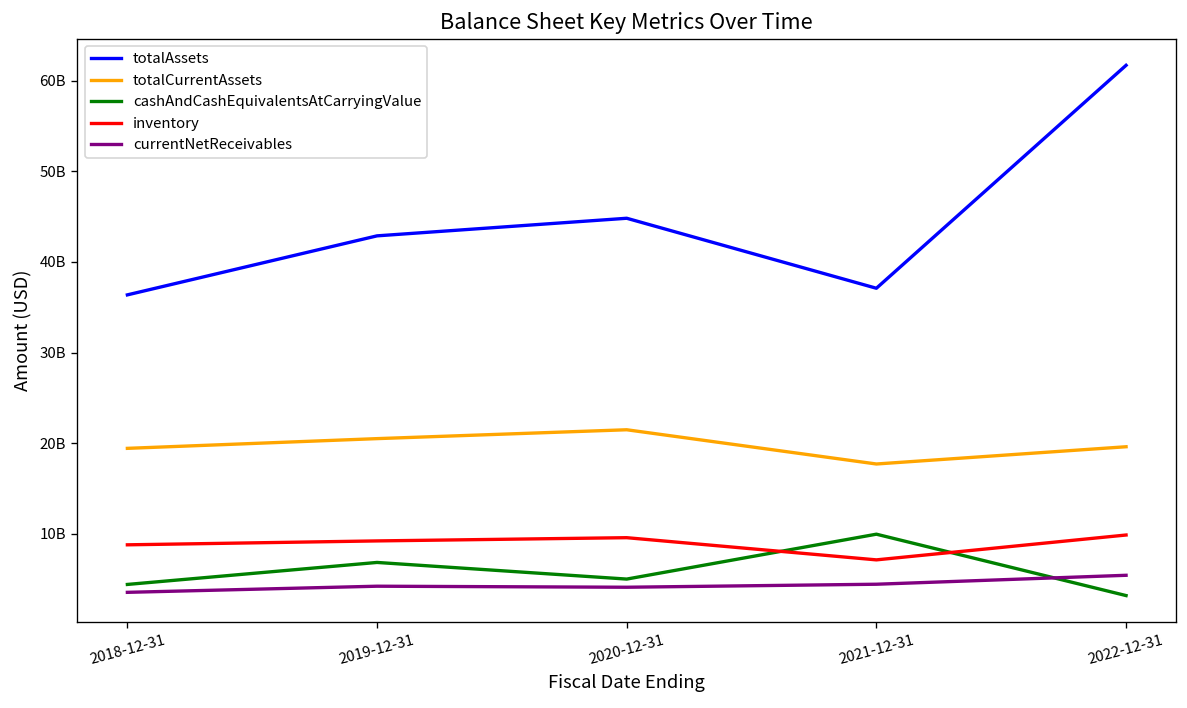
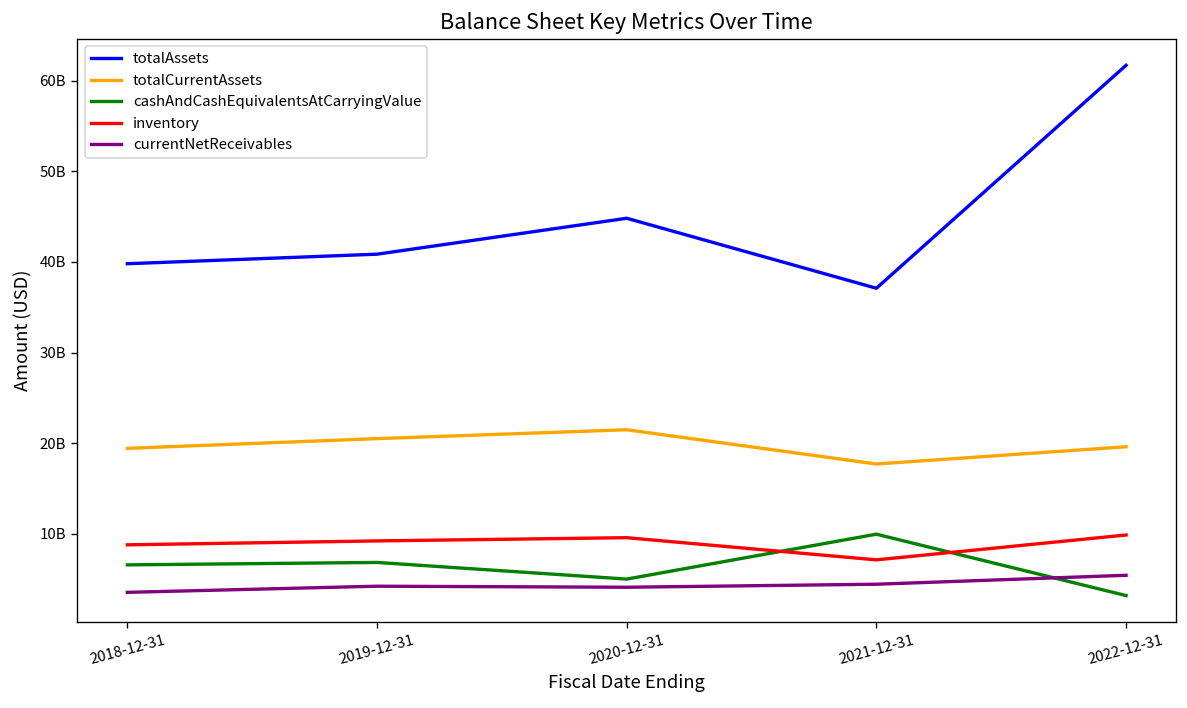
  {
    "totalAssets": {
-     "2018-12-31": 36000000000,
-     "2019-12-31": 43000000000,
+     "2018-12-31": 40000000000,
+     "2019-12-31": 41000000000,
      "2020-12-31": 45000000000,
      "2021-12-31": 37000000000,
      "2022-12-31": 62000000000
    },
    "totalCurrentAssets": {
      "2018-12-31": 19000000000,
      "2019-12-31": 21000000000,
      "2020-12-31": 21000000000,
      "2021-12-31": 18000000000,
      "2022-12-31": 20000000000
    },
    "cashAndCashEquivalentsAtCarryingValue": {
-     "2018-12-31": 4000000000,
+     "2018-12-31": 7000000000,
      "2019-12-31": 7000000000,
      "2020-12-31": 5000000000,
      "2021-12-31": 10000000000,
      "2022-12-31": 3000000000
    },
    "inventory": {
      "2018-12-31": 9000000000,
      "2019-12-31": 9000000000,
      "2020-12-31": 10000000000,
      "2021-12-31": 7000000000,
      "2022-12-31": 10000000000
    },
    "currentNetReceivables": {
      "2018-12-31": 4000000000,
      "2019-12-31": 4000000000,
      "2020-12-31": 4000000000,
      "2021-12-31": 4000000000,
      "2022-12-31": 5000000000
    }
  }
